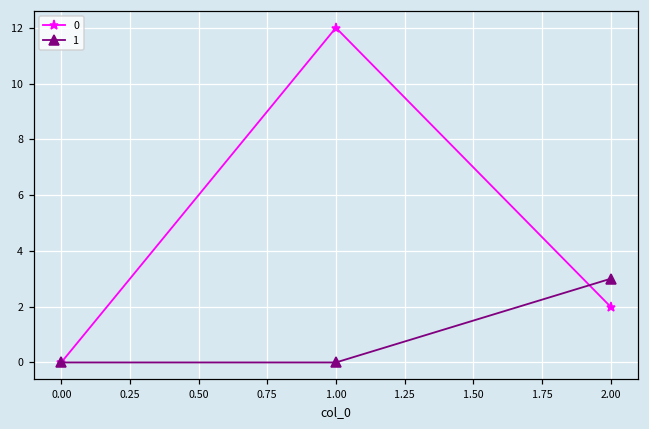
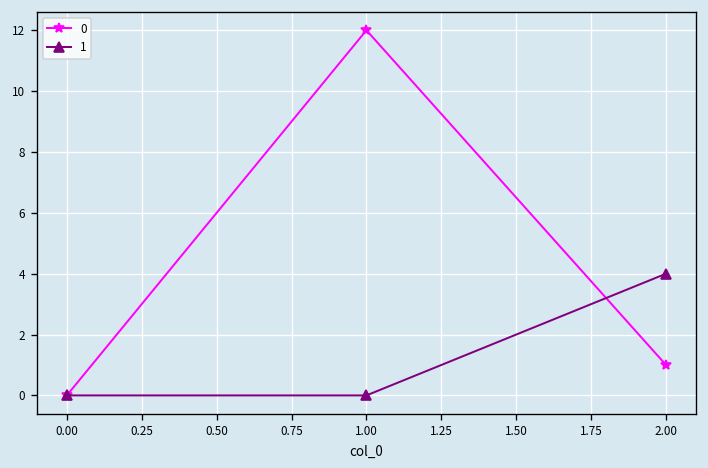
  {
    "0": {
      "1.00": 12,
-     "2.00": 2
+     "2.00": 1
    },
    "1": {
      "1.00": 0,
-     "2.00": 3
+     "2.00": 4
    }
  }
